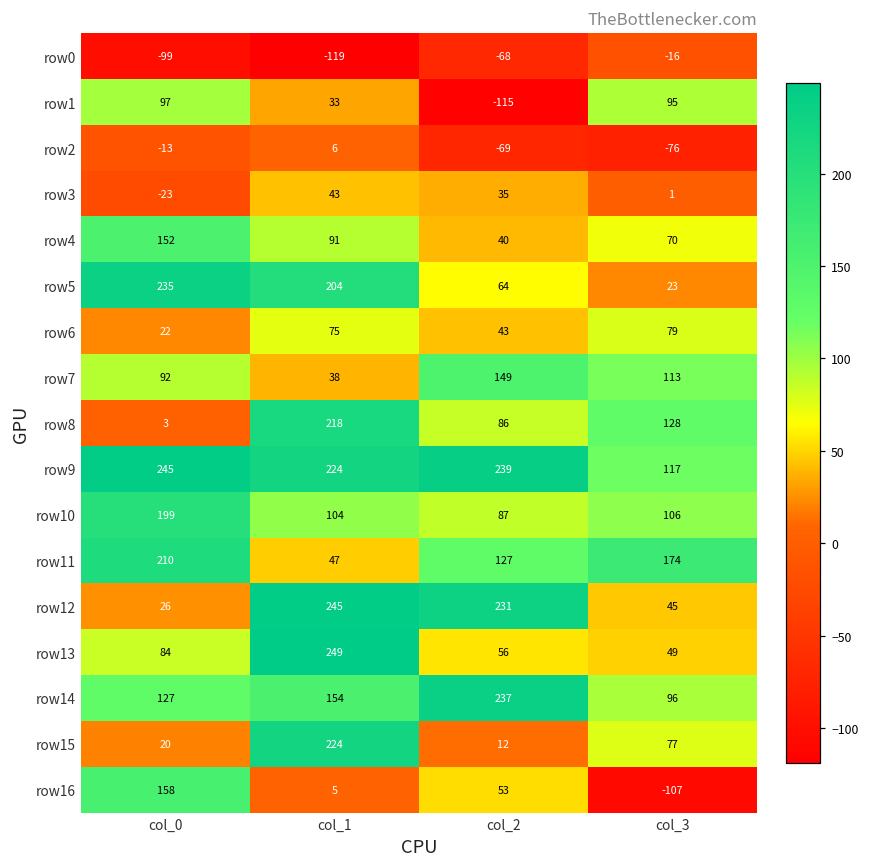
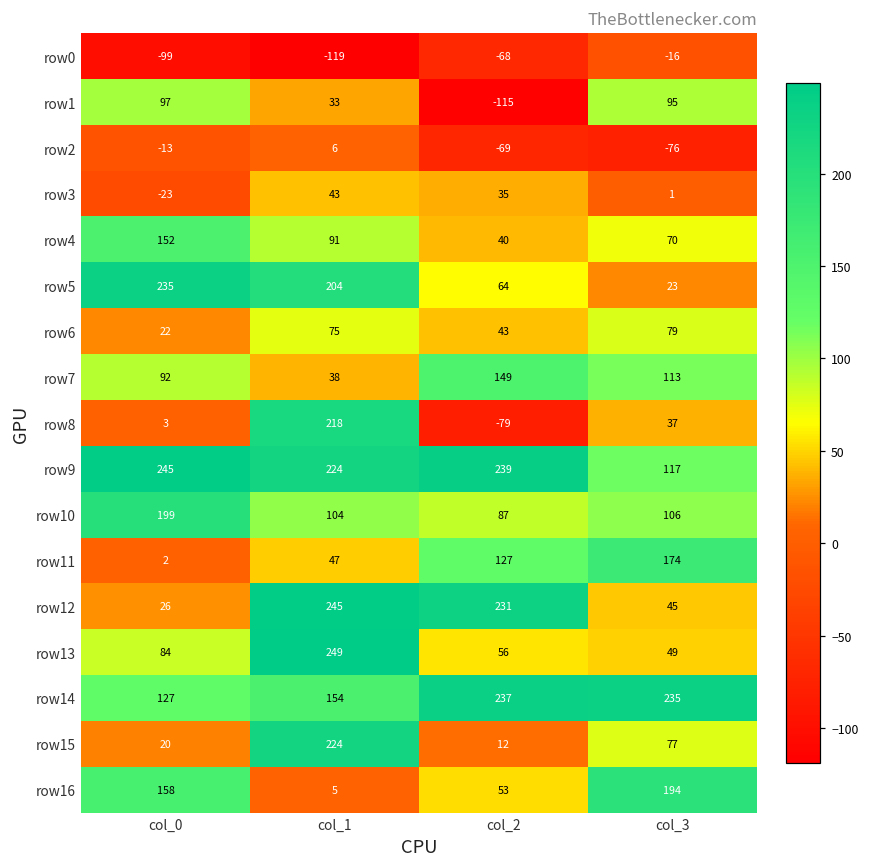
  {
    "row0": {
      "col_0": -99,
      "col_1": -119,
      "col_2": -68,
      "col_3": -16
    },
    "row1": {
      "col_0": 97,
      "col_1": 33,
      "col_2": -115,
      "col_3": 95
    },
    "row2": {
      "col_0": -13,
      "col_1": 6,
      "col_2": -69,
      "col_3": -76
    },
    "row3": {
      "col_0": -23,
      "col_1": 43,
      "col_2": 35,
      "col_3": 1
    },
    "row4": {
      "col_0": 152,
      "col_1": 91,
      "col_2": 40,
      "col_3": 70
    },
    "row5": {
      "col_0": 235,
      "col_1": 204,
      "col_2": 64,
      "col_3": 23
    },
    "row6": {
      "col_0": 22,
      "col_1": 75,
      "col_2": 43,
      "col_3": 79
    },
    "row7": {
      "col_0": 92,
      "col_1": 38,
      "col_2": 149,
      "col_3": 113
    },
    "row8": {
      "col_0": 3,
      "col_1": 218,
-     "col_2": 86,
-     "col_3": 128
+     "col_2": -79,
+     "col_3": 37
    },
    "row9": {
      "col_0": 245,
      "col_1": 224,
      "col_2": 239,
      "col_3": 117
    },
    "row10": {
      "col_0": 199,
      "col_1": 104,
      "col_2": 87,
      "col_3": 106
    },
    "row11": {
-     "col_0": 210,
+     "col_0": 2,
      "col_1": 47,
      "col_2": 127,
      "col_3": 174
    },
    "row12": {
      "col_0": 26,
      "col_1": 245,
      "col_2": 231,
      "col_3": 45
    },
    "row13": {
      "col_0": 84,
      "col_1": 249,
      "col_2": 56,
      "col_3": 49
    },
    "row14": {
      "col_0": 127,
      "col_1": 154,
      "col_2": 237,
-     "col_3": 96
+     "col_3": 235
    },
    "row15": {
      "col_0": 20,
      "col_1": 224,
      "col_2": 12,
      "col_3": 77
    },
    "row16": {
      "col_0": 158,
      "col_1": 5,
      "col_2": 53,
-     "col_3": -107
+     "col_3": 194
    }
  }
